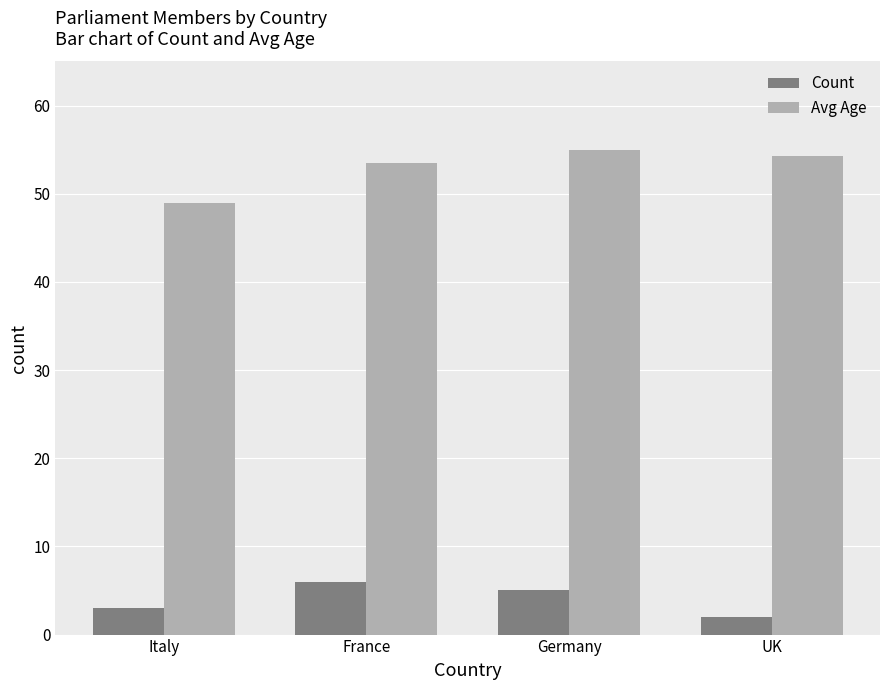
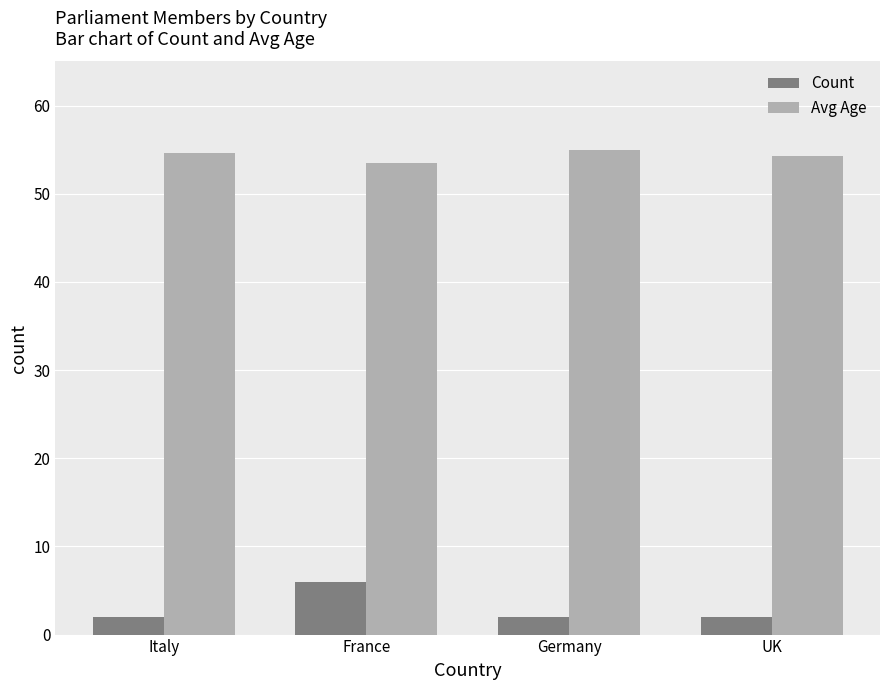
  {
    "Count": {
-     "Italy": 3,
+     "Italy": 2,
      "France": 6,
-     "Germany": 5,
+     "Germany": 2,
      "UK": 2
    },
    "Avg Age": {
-     "Italy": 49,
+     "Italy": 55,
      "France": 54,
      "Germany": 55,
      "UK": 54
    }
  }
